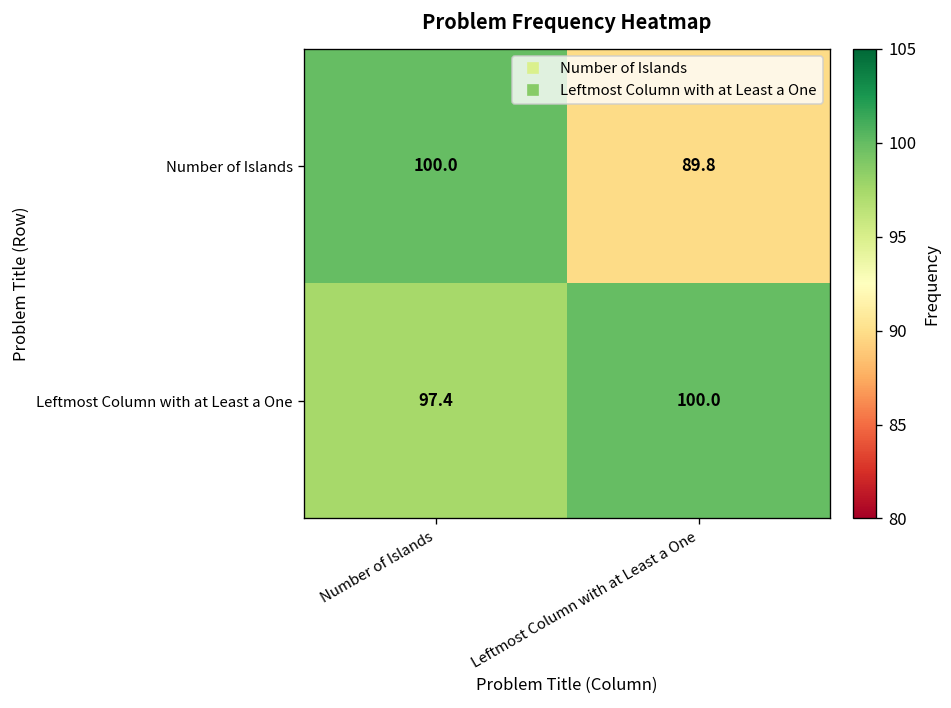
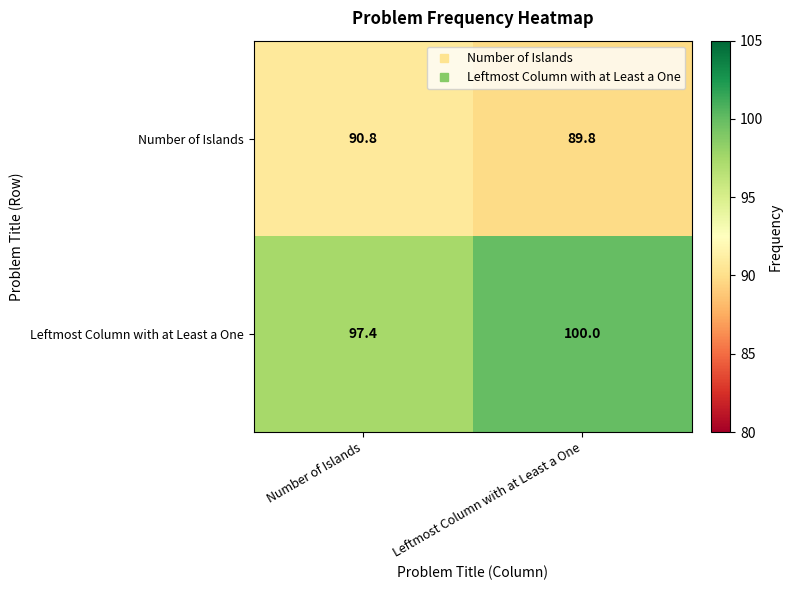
  {
    "Number of Islands": {
-     "Number of Islands": 100.0,
+     "Number of Islands": 90.8,
      "Leftmost Column with at Least a One": 89.8
    },
    "Leftmost Column with at Least a One": {
      "Number of Islands": 97.4,
      "Leftmost Column with at Least a One": 100.0
    }
  }
